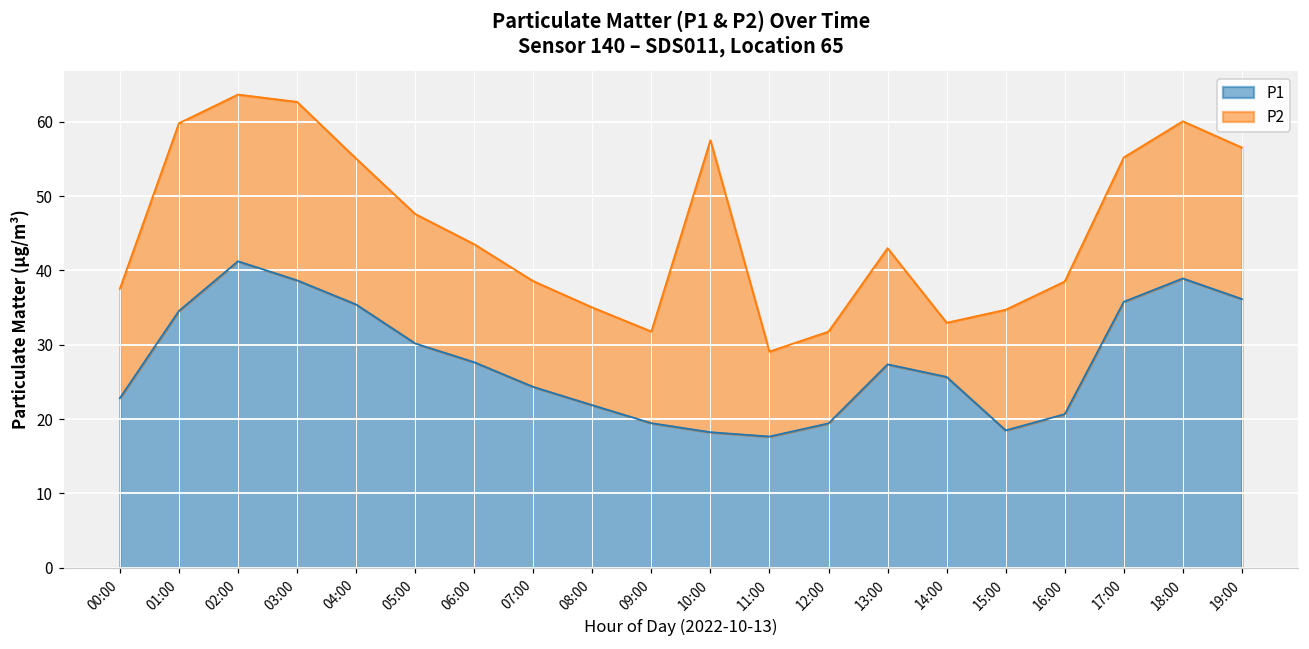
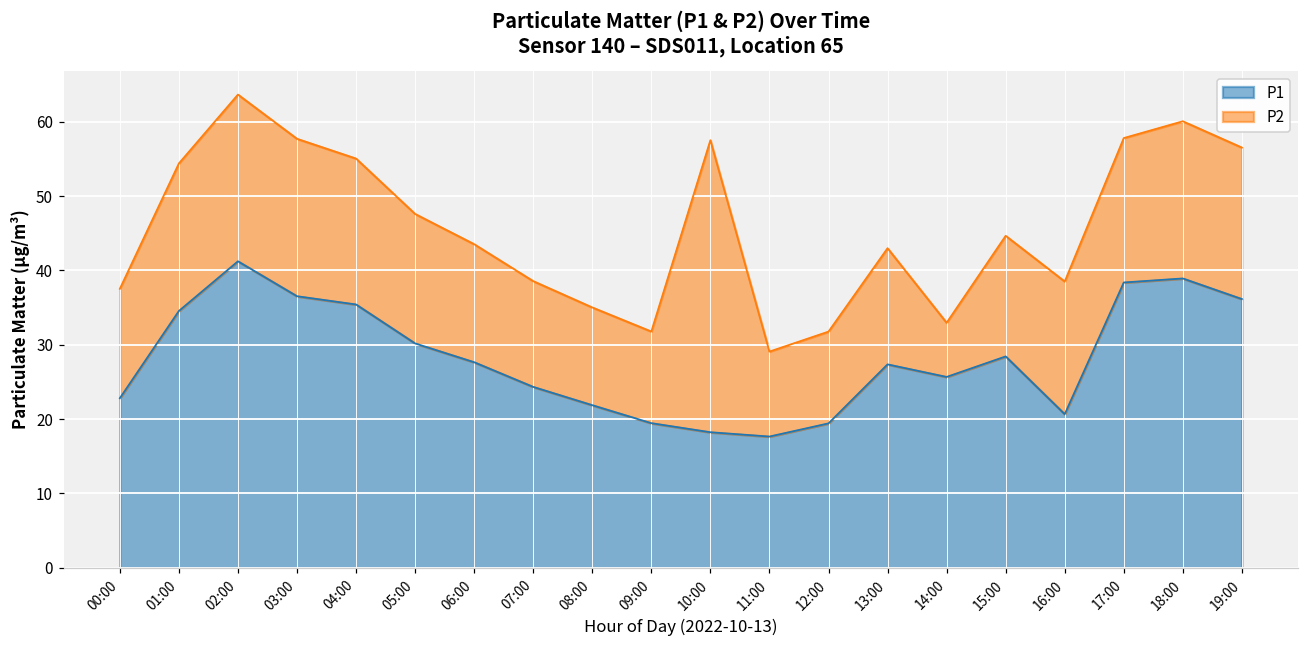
  {
    "P1": {
      "00:00": 23,
      "01:00": 35,
      "02:00": 41,
-     "03:00": 39,
+     "03:00": 37,
      "04:00": 35,
      "05:00": 30,
      "06:00": 28,
      "07:00": 24,
      "08:00": 22,
      "09:00": 19,
      "10:00": 18,
      "11:00": 18,
      "12:00": 19,
      "13:00": 27,
      "14:00": 26,
-     "15:00": 18,
+     "15:00": 28,
      "16:00": 21,
-     "17:00": 36,
+     "17:00": 38,
      "18:00": 39,
      "19:00": 36
    },
    "P2": {
      "00:00": 15,
-     "01:00": 25,
+     "01:00": 20,
      "02:00": 22,
-     "03:00": 24,
+     "03:00": 21,
      "04:00": 20,
      "05:00": 17,
      "06:00": 16,
      "07:00": 14,
      "08:00": 13,
      "09:00": 12,
      "10:00": 39,
      "11:00": 11,
      "12:00": 12,
      "13:00": 16,
      "14:00": 7,
      "15:00": 16,
      "16:00": 18,
      "17:00": 19,
      "18:00": 21,
      "19:00": 20
    }
  }
